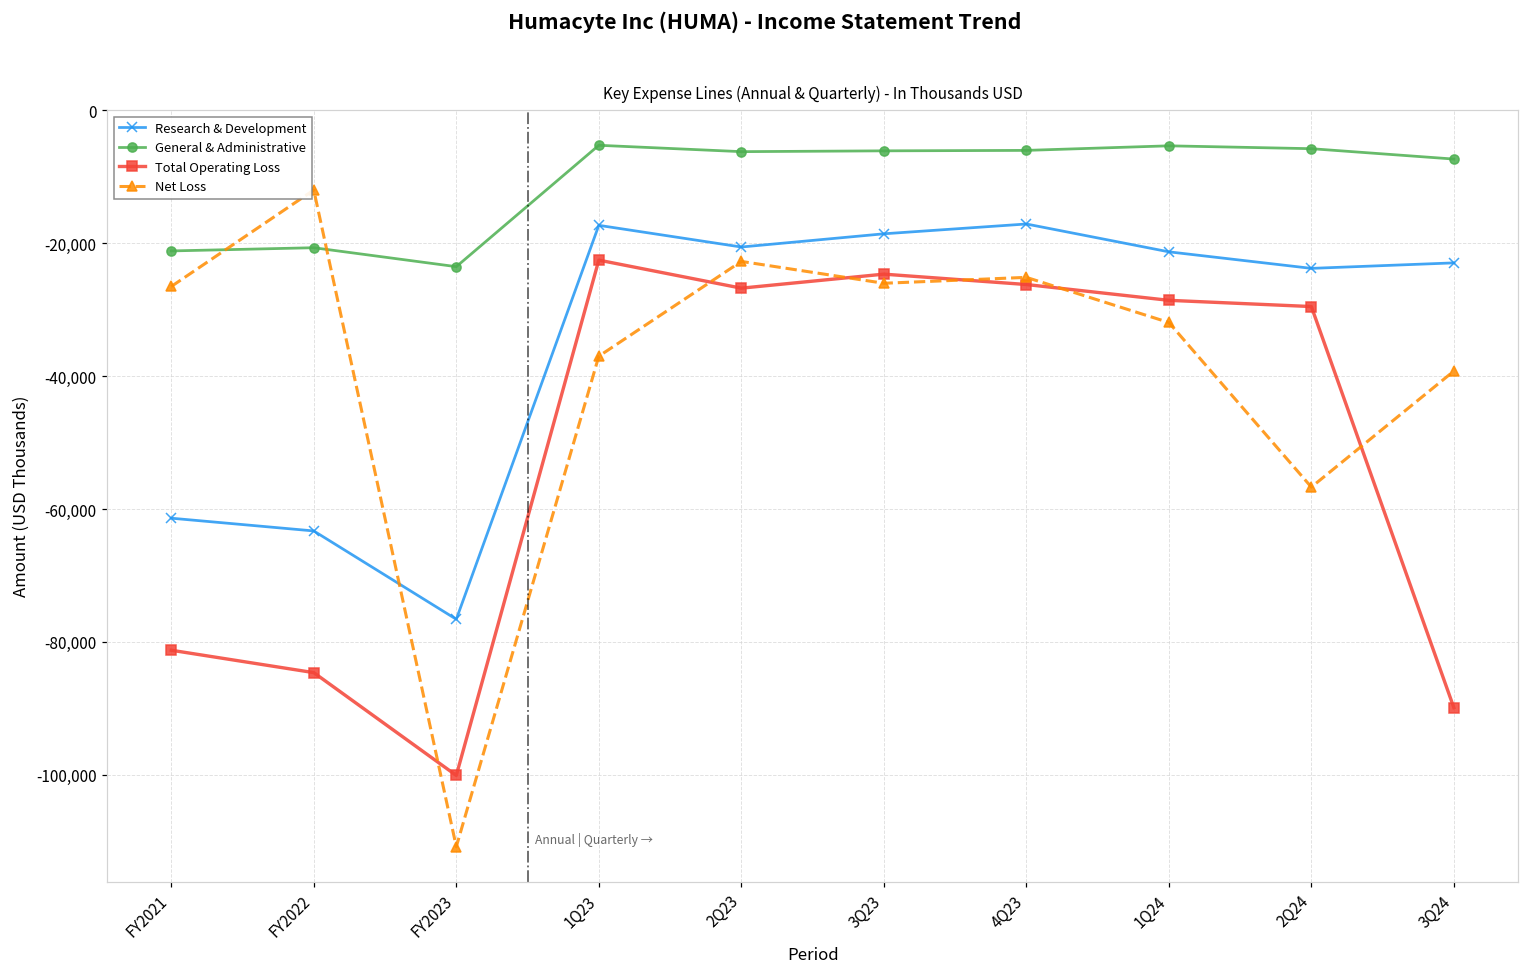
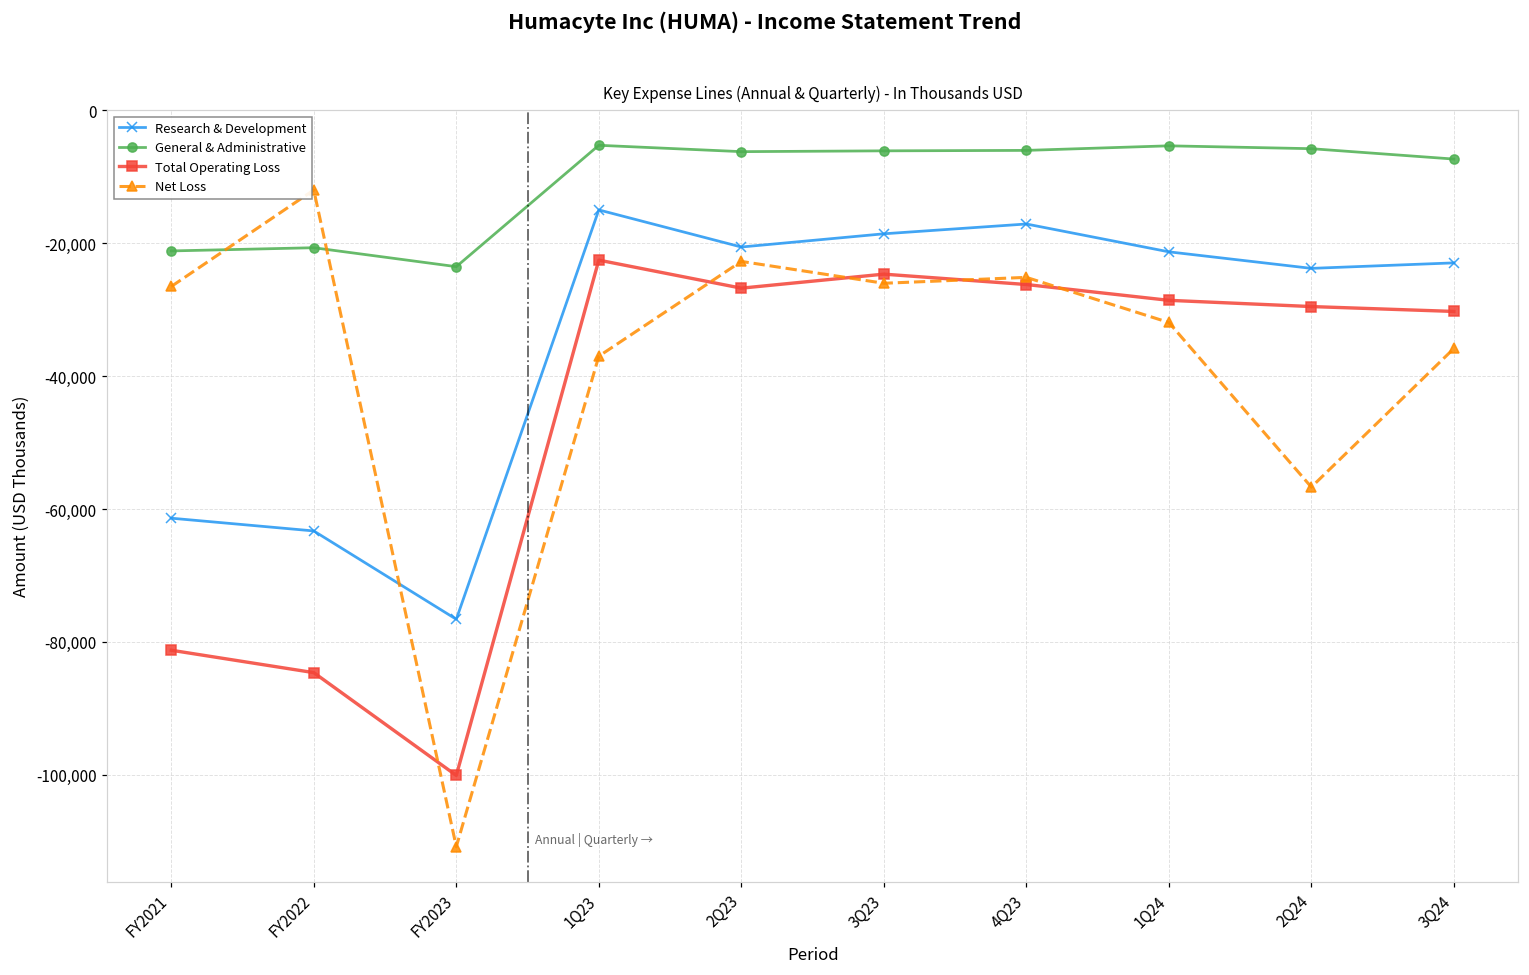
  {
    "Research & Development": {
      "FY2021": "-61,000",
      "FY2022": "-63,000",
      "FY2023": "-77,000",
-     "1Q23": "-17,000",
+     "1Q23": "-15,000",
      "2Q23": "-21,000",
      "3Q23": "-19,000",
      "4Q23": "-17,000",
      "1Q24": "-21,000",
      "2Q24": "-24,000",
      "3Q24": "-23,000"
    },
    "General & Administrative": {
      "FY2021": "-21,000",
      "FY2022": "-21,000",
      "FY2023": "-23,000",
      "1Q23": "-5,000",
      "2Q23": "-6,000",
      "3Q23": "-6,000",
      "4Q23": "-6,000",
      "1Q24": "-5,000",
      "2Q24": "-6,000",
      "3Q24": "-7,000"
    },
    "Total Operating Loss": {
      "FY2021": "-81,000",
      "FY2022": "-85,000",
      "FY2023": "-100,000",
      "1Q23": "-23,000",
      "2Q23": "-27,000",
      "3Q23": "-25,000",
      "4Q23": "-26,000",
      "1Q24": "-29,000",
      "2Q24": "-29,000",
-     "3Q24": "-90,000"
+     "3Q24": "-30,000"
    },
    "Net Loss": {
      "FY2021": "-26,000",
      "FY2022": "-12,000",
      "FY2023": "-111,000",
      "1Q23": "-37,000",
      "2Q23": "-23,000",
      "3Q23": "-26,000",
      "4Q23": "-25,000",
      "1Q24": "-32,000",
      "2Q24": "-57,000",
-     "3Q24": "-39,000"
+     "3Q24": "-36,000"
    }
  }
